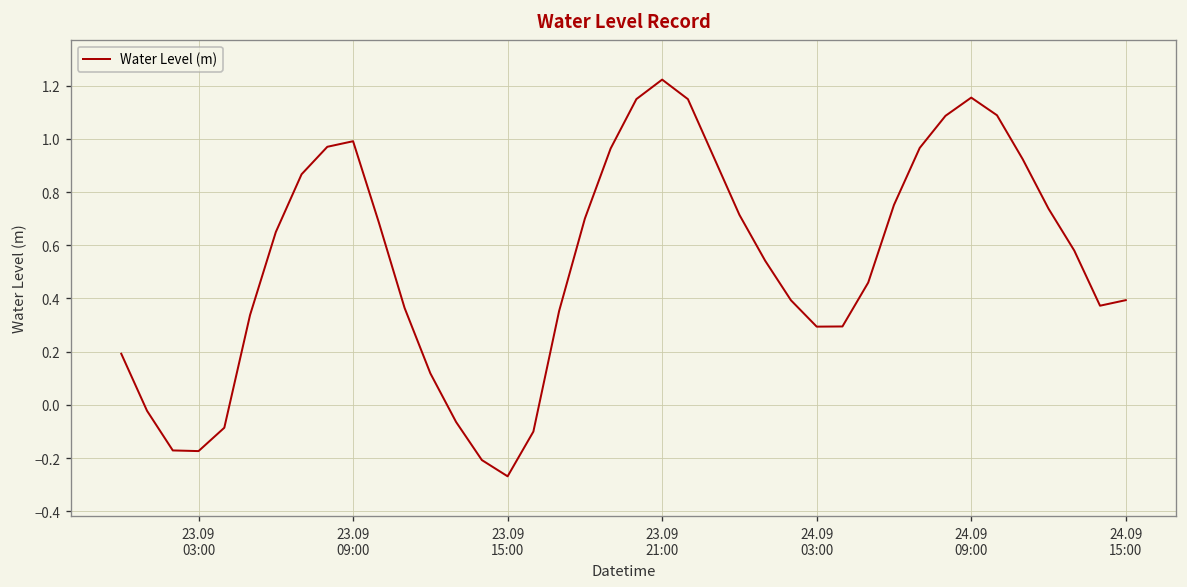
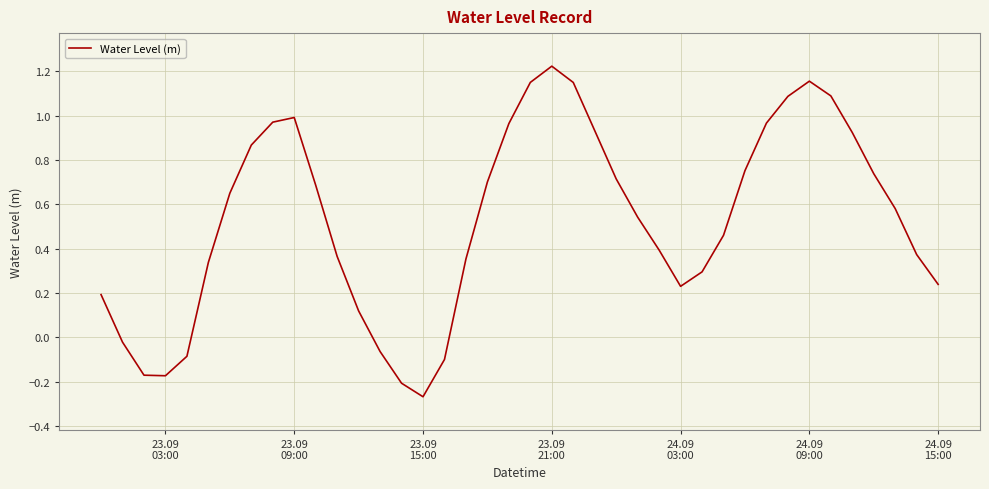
  {
    "23.09 03:00": -0.17,
    "23.09 09:00": 0.99,
    "23.09 15:00": -0.27,
    "23.09 21:00": 1.22,
-   "24.09 03:00": 0.29,
+   "24.09 03:00": 0.23,
    "24.09 09:00": 1.16,
-   "24.09 15:00": 0.39
+   "24.09 15:00": 0.24
  }
